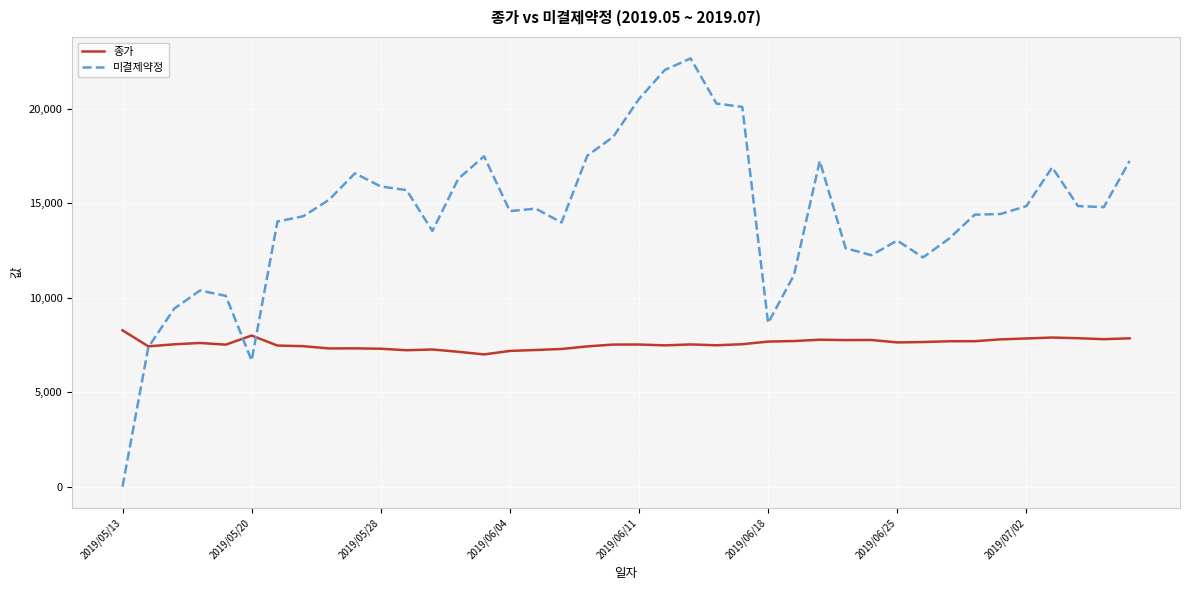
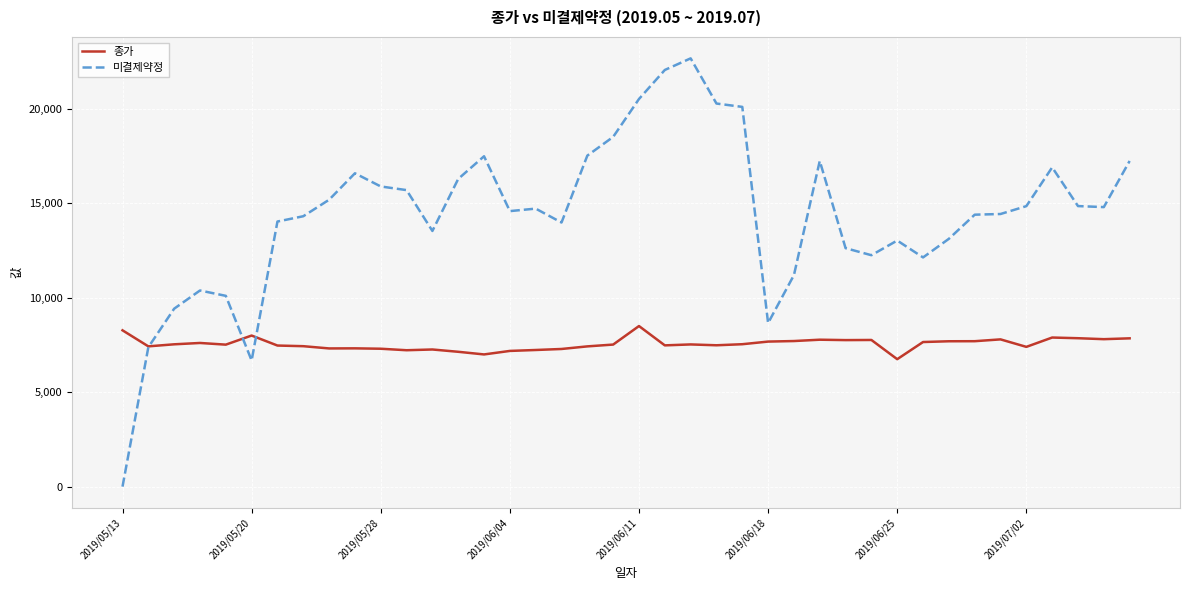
  {
    "종가": {
      "2019/05/13": "8,300",
      "2019/05/20": "8,000",
      "2019/05/28": "7,300",
      "2019/06/04": "7,200",
-     "2019/06/11": "7,500",
+     "2019/06/11": "8,500",
      "2019/06/18": "7,700",
-     "2019/06/25": "7,600",
-     "2019/07/02": "7,800"
+     "2019/06/25": "6,700",
+     "2019/07/02": "7,400"
    },
    "미결제약정": {
      "2019/05/13": "0",
      "2019/05/20": "6,700",
      "2019/05/28": "15,900",
      "2019/06/04": "14,600",
      "2019/06/11": "20,500",
      "2019/06/18": "8,700",
      "2019/06/25": "13,000",
      "2019/07/02": "14,800"
    }
  }
